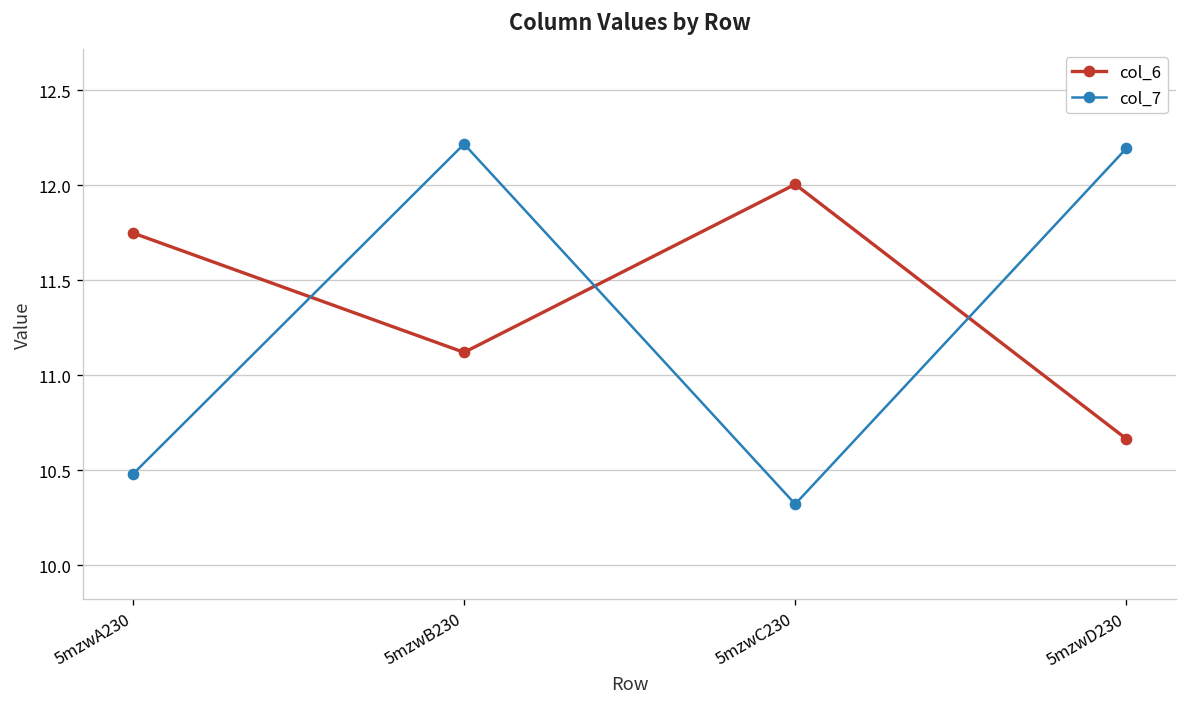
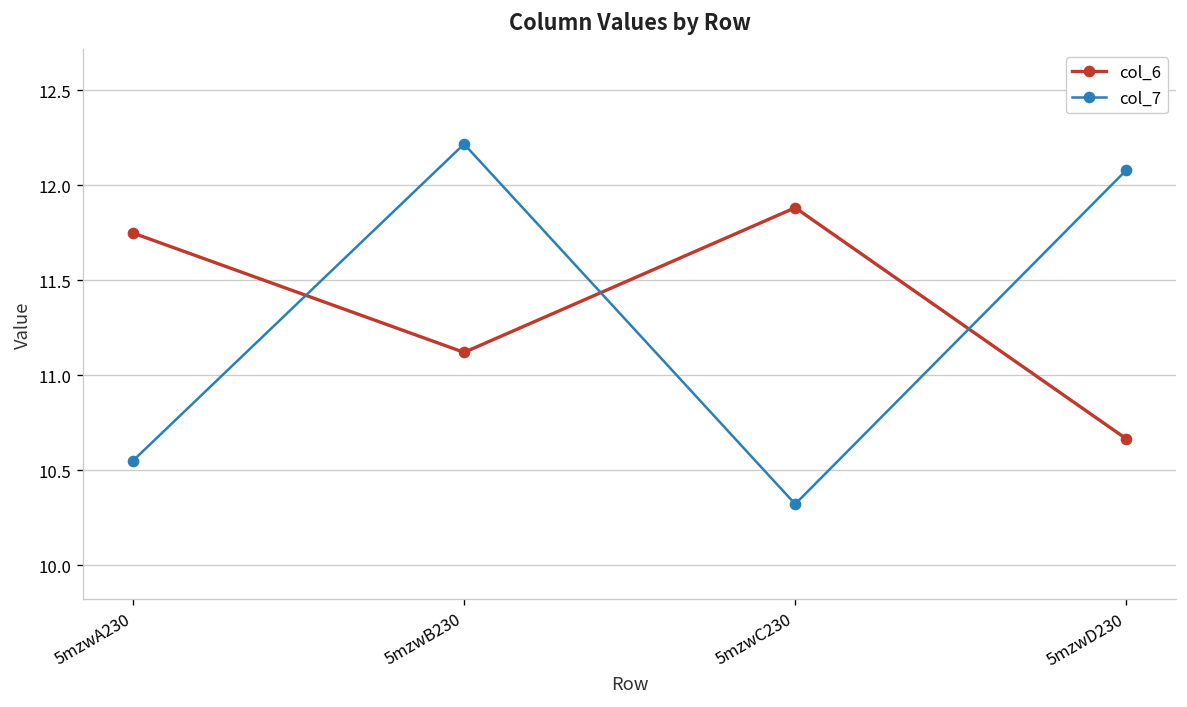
  {
    "col_6": {
      "5mzwA230": 11.75,
      "5mzwB230": 11.12,
-     "5mzwC230": 12.00,
+     "5mzwC230": 11.88,
      "5mzwD230": 10.67
    },
    "col_7": {
-     "5mzwA230": 10.48,
+     "5mzwA230": 10.55,
      "5mzwB230": 12.22,
      "5mzwC230": 10.32,
-     "5mzwD230": 12.19
+     "5mzwD230": 12.08
    }
  }
